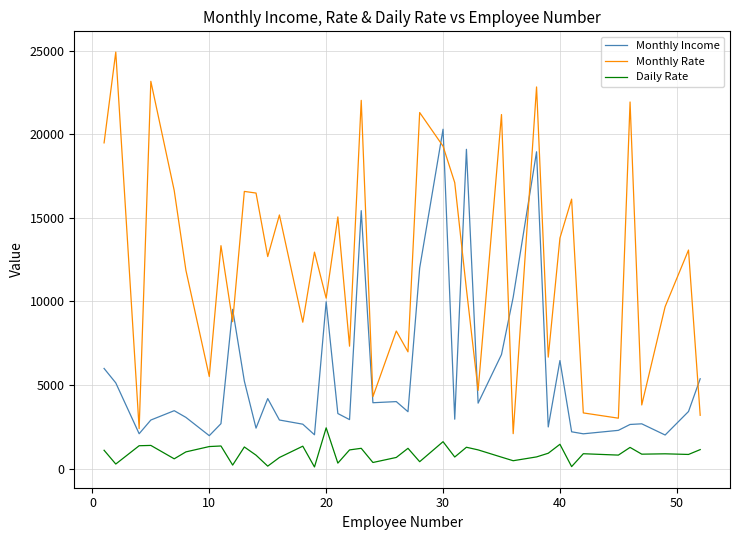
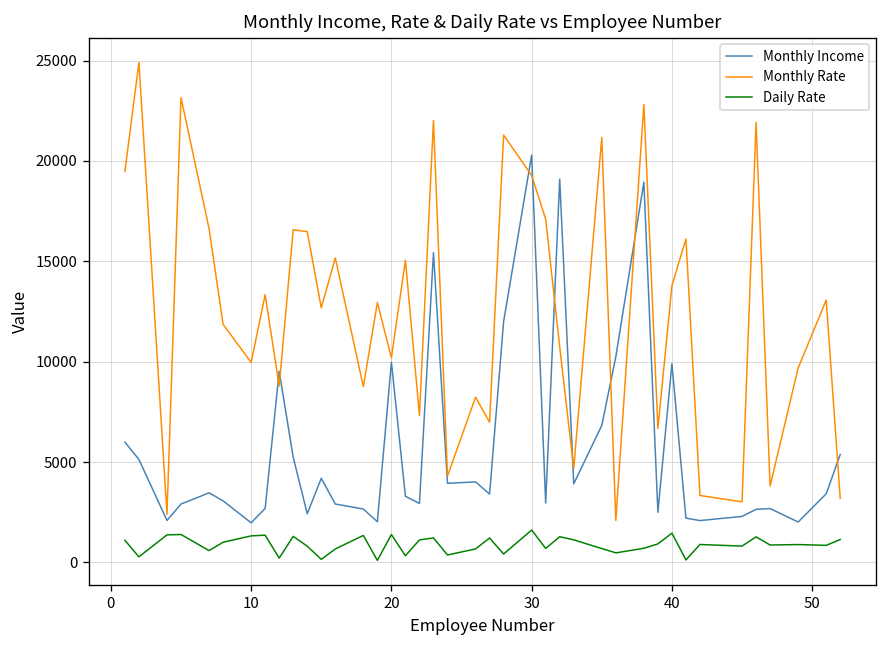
  {
    "Monthly Income": {
      "10": 2000,
      "20": 10000,
      "30": 20300,
-     "40": 6500
+     "40": 9900
    },
    "Monthly Rate": {
-     "10": 5500,
+     "10": 10000,
      "20": 10200,
      "30": 19300,
      "40": 13800
    },
    "Daily Rate": {
      "10": 1300,
-     "20": 2400,
+     "20": 1400,
      "30": 1600,
      "40": 1500
    }
  }
